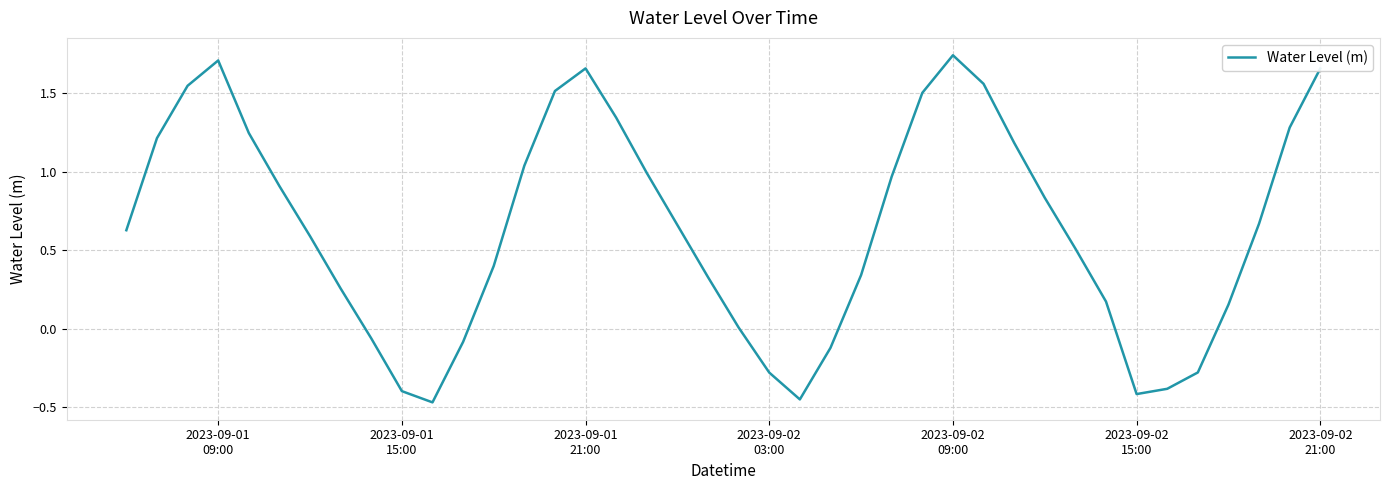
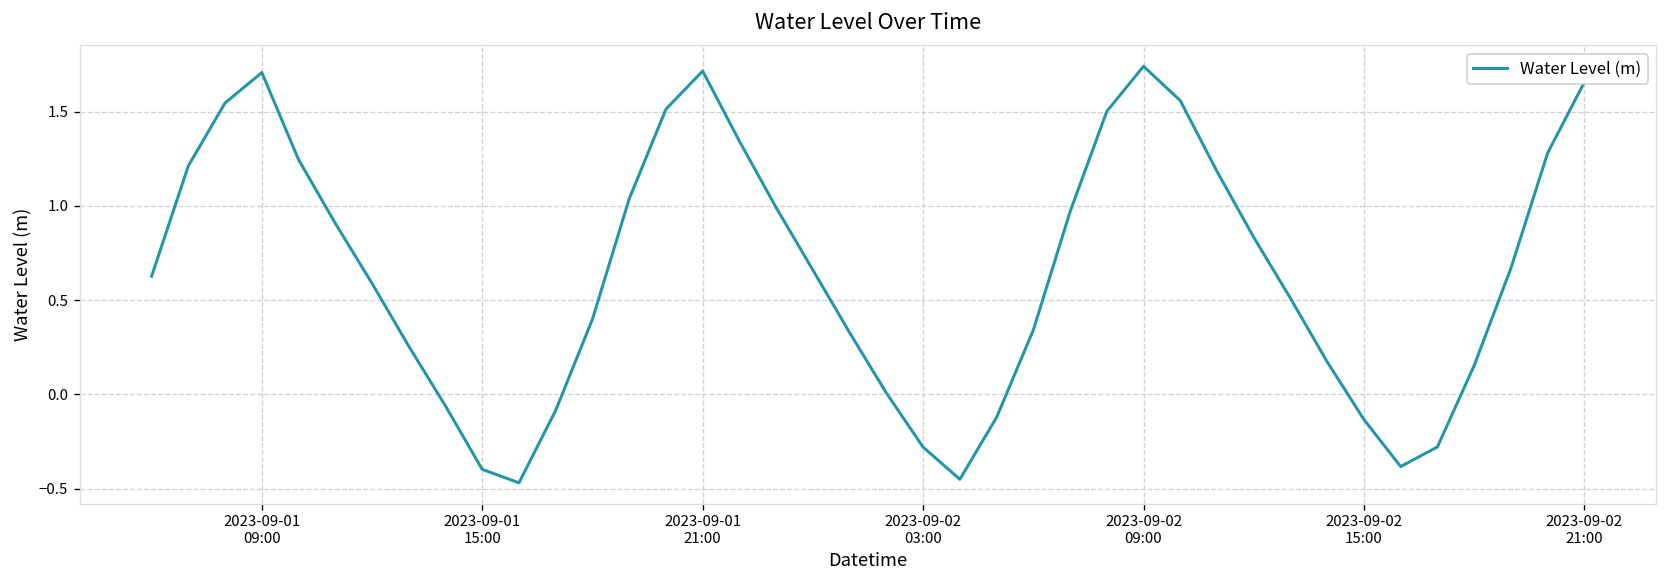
  {
    "2023-09-01 09:00": 1.71,
    "2023-09-01 15:00": -0.40,
-   "2023-09-01 21:00": 1.66,
+   "2023-09-01 21:00": 1.71,
    "2023-09-02 03:00": -0.28,
    "2023-09-02 09:00": 1.74,
-   "2023-09-02 15:00": -0.42
+   "2023-09-02 15:00": -0.13
  }
